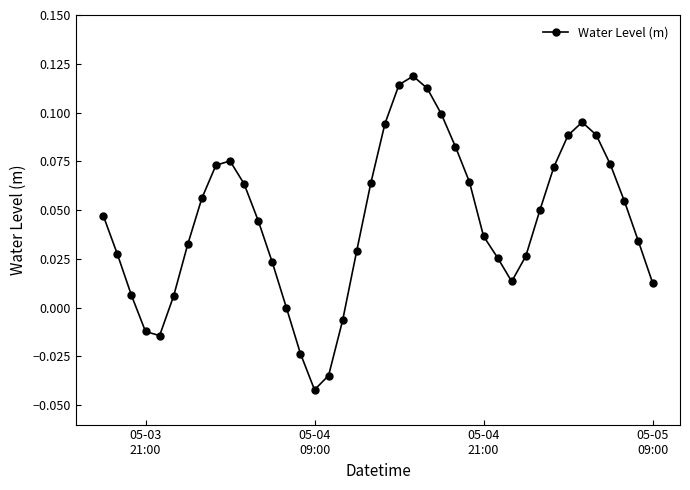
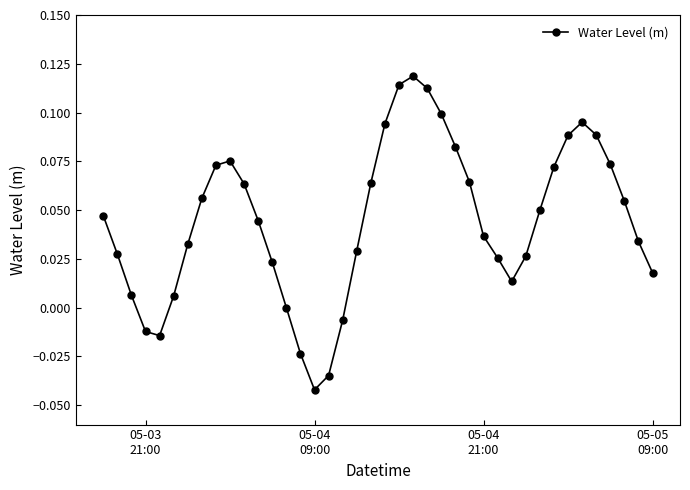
  {
    "05-03 21:00": -0.012,
    "05-04 09:00": -0.042,
    "05-04 21:00": 0.037,
-   "05-05 09:00": 0.013
+   "05-05 09:00": 0.018
  }
